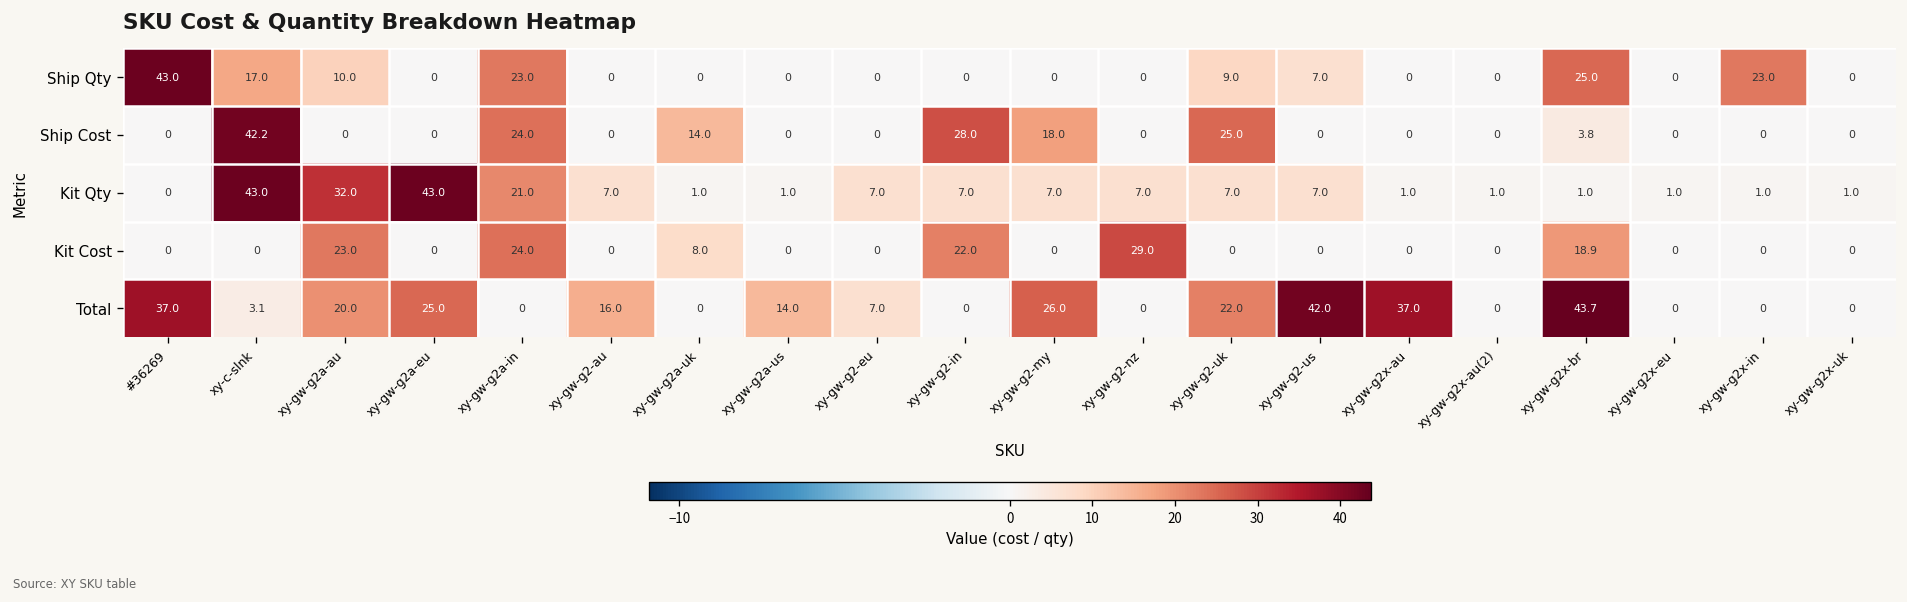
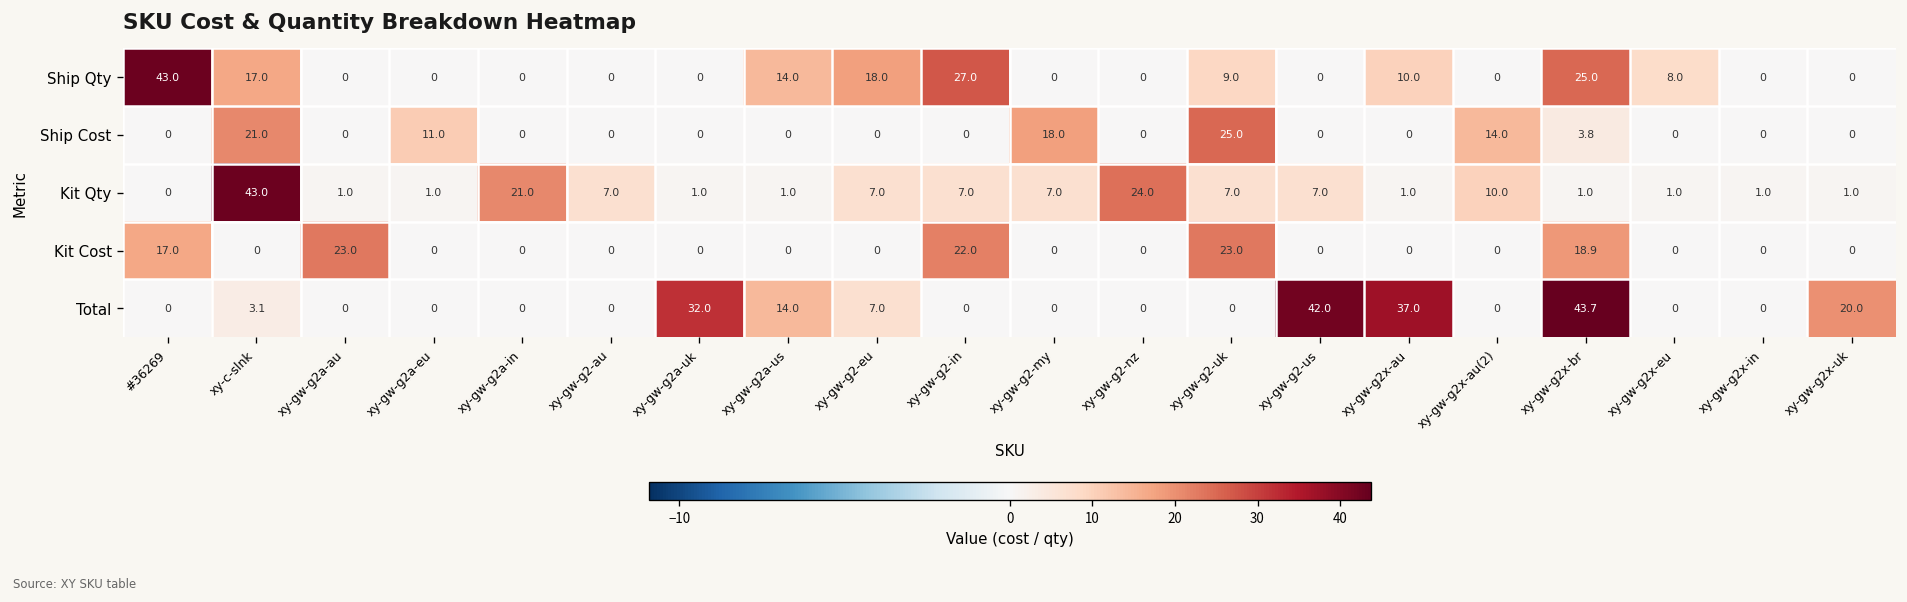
  {
    "Ship Qty": {
      "#36269": 43.0,
      "xy-c-slnk": 17.0,
-     "xy-gw-g2a-au": 10.0,
+     "xy-gw-g2a-au": 0,
      "xy-gw-g2a-eu": 0,
-     "xy-gw-g2a-in": 23.0,
+     "xy-gw-g2a-in": 0,
      "xy-gw-g2-au": 0,
      "xy-gw-g2a-uk": 0,
-     "xy-gw-g2a-us": 0,
-     "xy-gw-g2-eu": 0,
-     "xy-gw-g2-in": 0,
+     "xy-gw-g2a-us": 14.0,
+     "xy-gw-g2-eu": 18.0,
+     "xy-gw-g2-in": 27.0,
      "xy-gw-g2-my": 0,
      "xy-gw-g2-nz": 0,
      "xy-gw-g2-uk": 9.0,
-     "xy-gw-g2-us": 7.0,
-     "xy-gw-g2x-au": 0,
+     "xy-gw-g2-us": 0,
+     "xy-gw-g2x-au": 10.0,
      "xy-gw-g2x-au(2)": 0,
      "xy-gw-g2x-br": 25.0,
-     "xy-gw-g2x-eu": 0,
-     "xy-gw-g2x-in": 23.0,
+     "xy-gw-g2x-eu": 8.0,
+     "xy-gw-g2x-in": 0,
      "xy-gw-g2x-uk": 0
    },
    "Ship Cost": {
      "#36269": 0,
-     "xy-c-slnk": 42.2,
+     "xy-c-slnk": 21.0,
      "xy-gw-g2a-au": 0,
-     "xy-gw-g2a-eu": 0,
-     "xy-gw-g2a-in": 24.0,
+     "xy-gw-g2a-eu": 11.0,
+     "xy-gw-g2a-in": 0,
      "xy-gw-g2-au": 0,
-     "xy-gw-g2a-uk": 14.0,
+     "xy-gw-g2a-uk": 0,
      "xy-gw-g2a-us": 0,
      "xy-gw-g2-eu": 0,
-     "xy-gw-g2-in": 28.0,
+     "xy-gw-g2-in": 0,
      "xy-gw-g2-my": 18.0,
      "xy-gw-g2-nz": 0,
      "xy-gw-g2-uk": 25.0,
      "xy-gw-g2-us": 0,
      "xy-gw-g2x-au": 0,
-     "xy-gw-g2x-au(2)": 0,
+     "xy-gw-g2x-au(2)": 14.0,
      "xy-gw-g2x-br": 3.8,
      "xy-gw-g2x-eu": 0,
      "xy-gw-g2x-in": 0,
      "xy-gw-g2x-uk": 0
    },
    "Kit Qty": {
      "#36269": 0,
      "xy-c-slnk": 43.0,
-     "xy-gw-g2a-au": 32.0,
-     "xy-gw-g2a-eu": 43.0,
+     "xy-gw-g2a-au": 1.0,
+     "xy-gw-g2a-eu": 1.0,
      "xy-gw-g2a-in": 21.0,
      "xy-gw-g2-au": 7.0,
      "xy-gw-g2a-uk": 1.0,
      "xy-gw-g2a-us": 1.0,
      "xy-gw-g2-eu": 7.0,
      "xy-gw-g2-in": 7.0,
      "xy-gw-g2-my": 7.0,
-     "xy-gw-g2-nz": 7.0,
+     "xy-gw-g2-nz": 24.0,
      "xy-gw-g2-uk": 7.0,
      "xy-gw-g2-us": 7.0,
      "xy-gw-g2x-au": 1.0,
-     "xy-gw-g2x-au(2)": 1.0,
+     "xy-gw-g2x-au(2)": 10.0,
      "xy-gw-g2x-br": 1.0,
      "xy-gw-g2x-eu": 1.0,
      "xy-gw-g2x-in": 1.0,
      "xy-gw-g2x-uk": 1.0
    },
    "Kit Cost": {
-     "#36269": 0,
+     "#36269": 17.0,
      "xy-c-slnk": 0,
      "xy-gw-g2a-au": 23.0,
      "xy-gw-g2a-eu": 0,
-     "xy-gw-g2a-in": 24.0,
+     "xy-gw-g2a-in": 0,
      "xy-gw-g2-au": 0,
-     "xy-gw-g2a-uk": 8.0,
+     "xy-gw-g2a-uk": 0,
      "xy-gw-g2a-us": 0,
      "xy-gw-g2-eu": 0,
      "xy-gw-g2-in": 22.0,
      "xy-gw-g2-my": 0,
-     "xy-gw-g2-nz": 29.0,
-     "xy-gw-g2-uk": 0,
+     "xy-gw-g2-nz": 0,
+     "xy-gw-g2-uk": 23.0,
      "xy-gw-g2-us": 0,
      "xy-gw-g2x-au": 0,
      "xy-gw-g2x-au(2)": 0,
      "xy-gw-g2x-br": 18.9,
      "xy-gw-g2x-eu": 0,
      "xy-gw-g2x-in": 0,
      "xy-gw-g2x-uk": 0
    },
    "Total": {
-     "#36269": 37.0,
+     "#36269": 0,
      "xy-c-slnk": 3.1,
-     "xy-gw-g2a-au": 20.0,
-     "xy-gw-g2a-eu": 25.0,
+     "xy-gw-g2a-au": 0,
+     "xy-gw-g2a-eu": 0,
      "xy-gw-g2a-in": 0,
-     "xy-gw-g2-au": 16.0,
-     "xy-gw-g2a-uk": 0,
+     "xy-gw-g2-au": 0,
+     "xy-gw-g2a-uk": 32.0,
      "xy-gw-g2a-us": 14.0,
      "xy-gw-g2-eu": 7.0,
      "xy-gw-g2-in": 0,
-     "xy-gw-g2-my": 26.0,
+     "xy-gw-g2-my": 0,
      "xy-gw-g2-nz": 0,
-     "xy-gw-g2-uk": 22.0,
+     "xy-gw-g2-uk": 0,
      "xy-gw-g2-us": 42.0,
      "xy-gw-g2x-au": 37.0,
      "xy-gw-g2x-au(2)": 0,
      "xy-gw-g2x-br": 43.7,
      "xy-gw-g2x-eu": 0,
      "xy-gw-g2x-in": 0,
-     "xy-gw-g2x-uk": 0
+     "xy-gw-g2x-uk": 20.0
    }
  }
